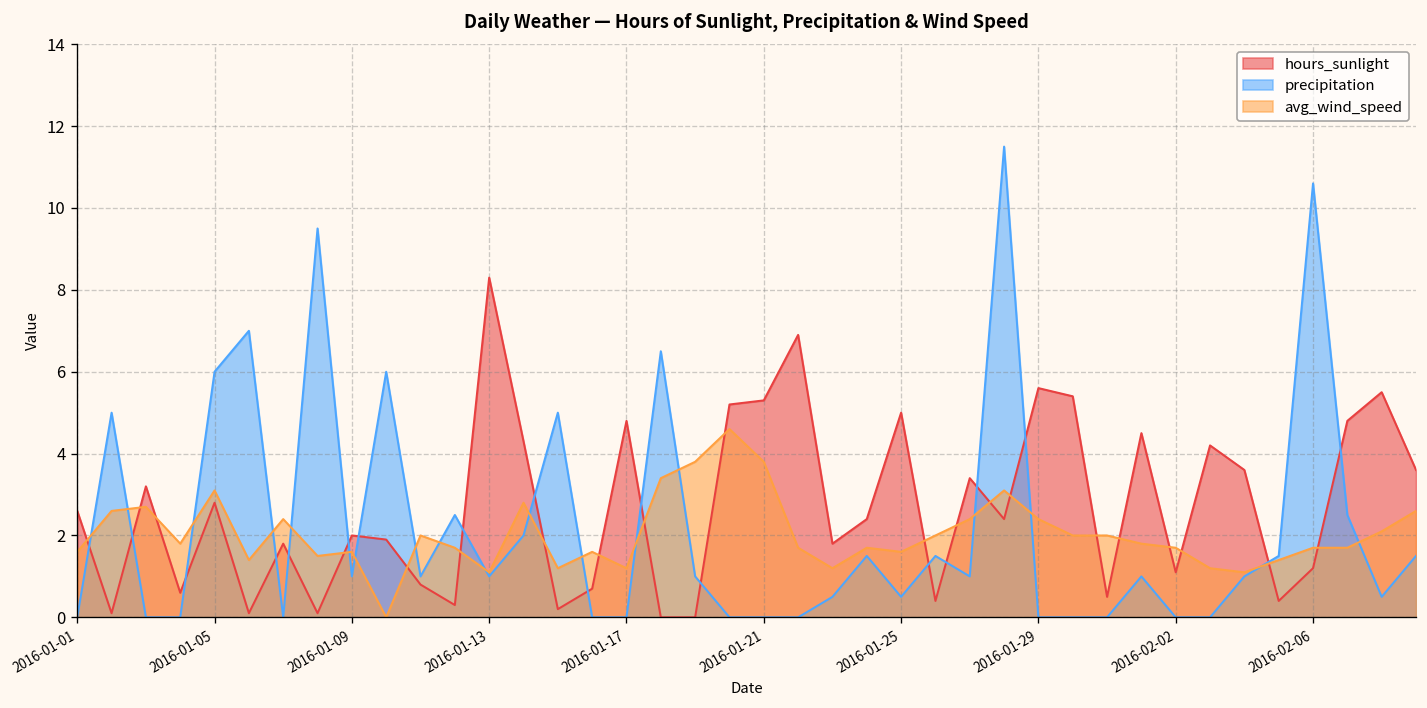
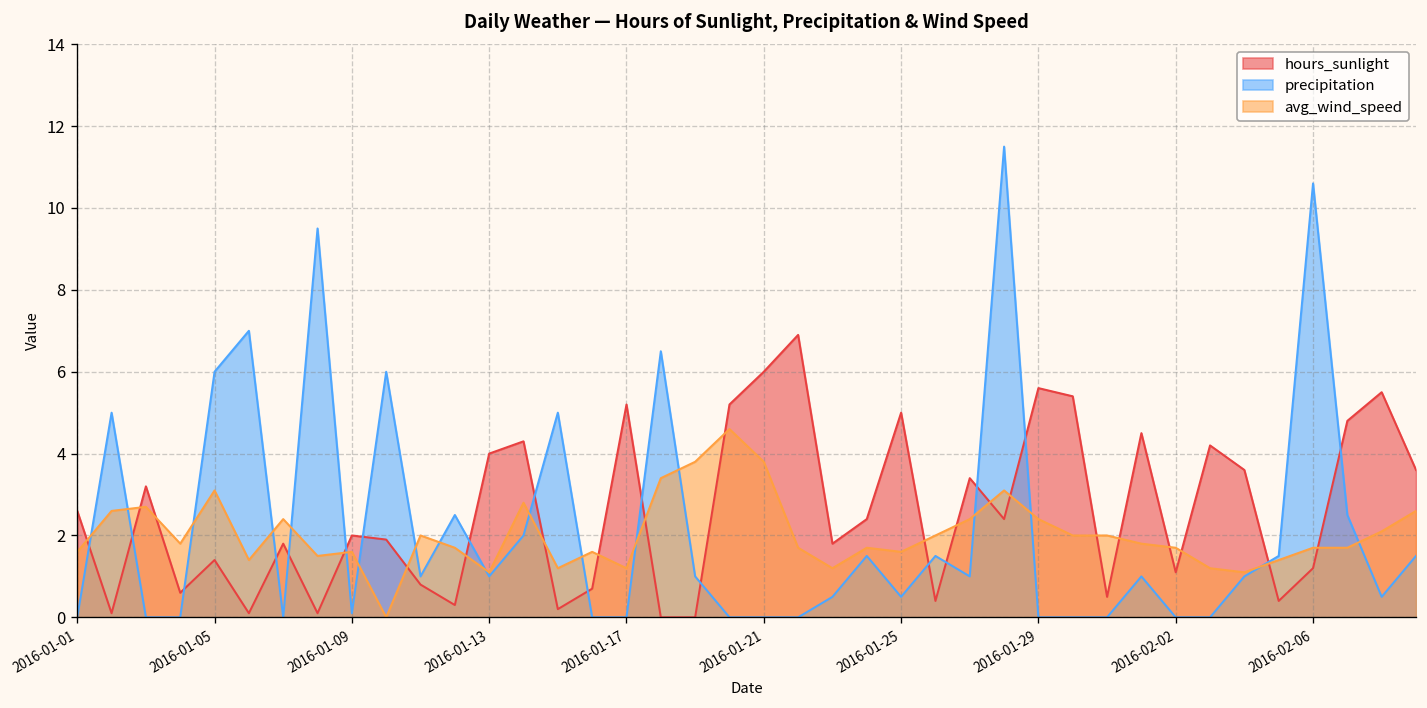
  {
    "hours_sunlight": {
      "2016-01-01": 2.6,
-     "2016-01-05": 2.8,
+     "2016-01-05": 1.4,
      "2016-01-09": 2.0,
-     "2016-01-13": 8.3,
-     "2016-01-17": 4.8,
-     "2016-01-21": 5.3,
+     "2016-01-13": 4.0,
+     "2016-01-17": 5.2,
+     "2016-01-21": 6.0,
      "2016-01-25": 5.0,
      "2016-01-29": 5.6,
      "2016-02-02": 1.1,
      "2016-02-06": 1.2
    },
    "precipitation": {
      "2016-01-01": 0.0,
      "2016-01-05": 6.0,
-     "2016-01-09": 1.0,
+     "2016-01-09": 0.1,
      "2016-01-13": 1.0,
      "2016-01-17": 0.0,
      "2016-01-21": 0.0,
      "2016-01-25": 0.5,
      "2016-01-29": 0.0,
      "2016-02-02": 0.0,
      "2016-02-06": 10.6
    },
    "avg_wind_speed": {
      "2016-01-01": 1.6,
      "2016-01-05": 3.1,
      "2016-01-09": 1.6,
      "2016-01-13": 1.1,
      "2016-01-17": 1.2,
      "2016-01-21": 3.8,
      "2016-01-25": 1.6,
      "2016-01-29": 2.4,
      "2016-02-02": 1.7,
      "2016-02-06": 1.7
    }
  }
